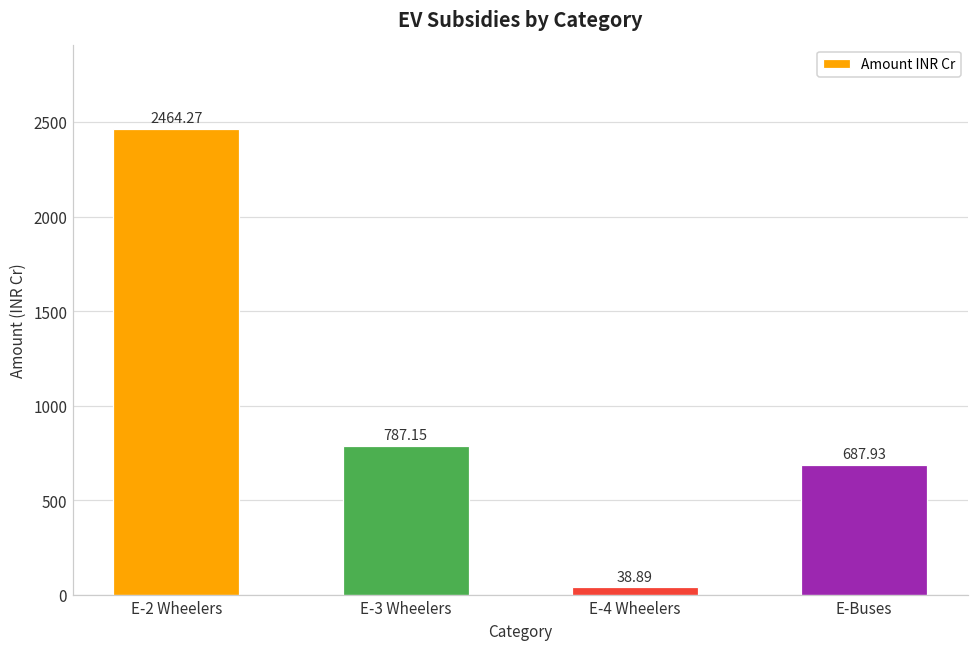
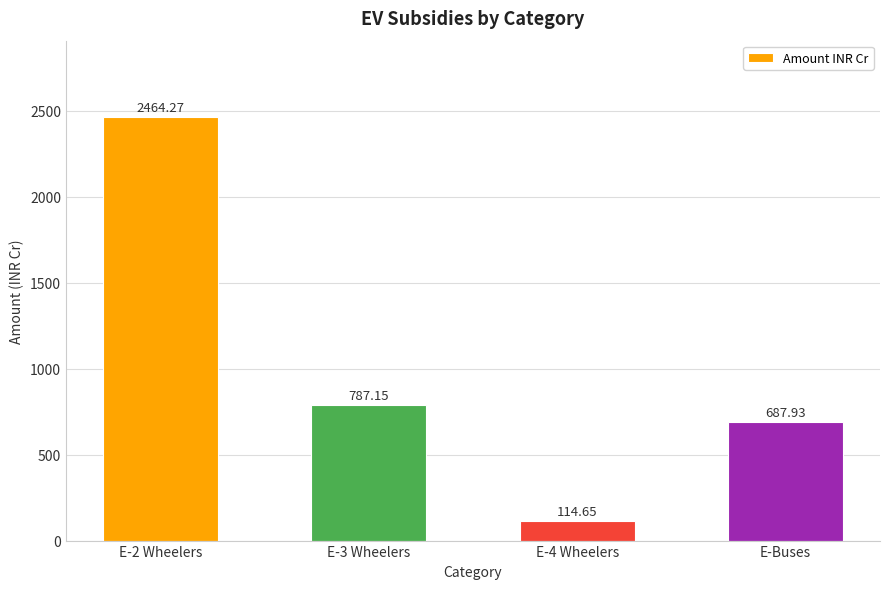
  {
    "E-2 Wheelers": 2464.27,
    "E-3 Wheelers": 787.15,
-   "E-4 Wheelers": 38.89,
+   "E-4 Wheelers": 114.65,
    "E-Buses": 687.93
  }
